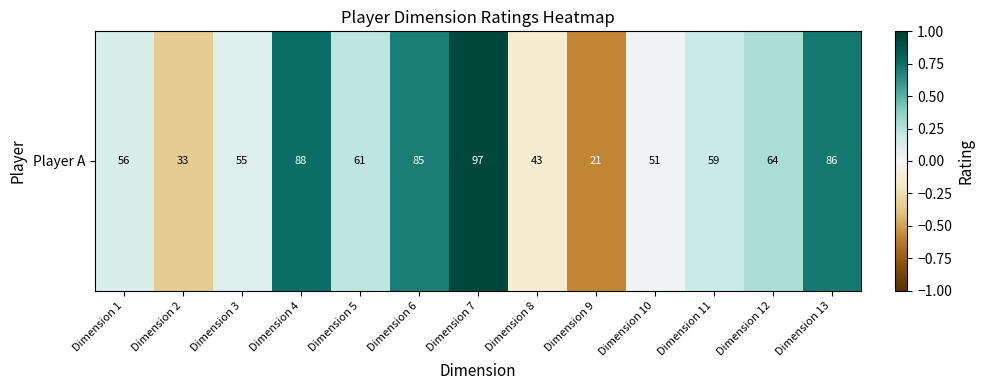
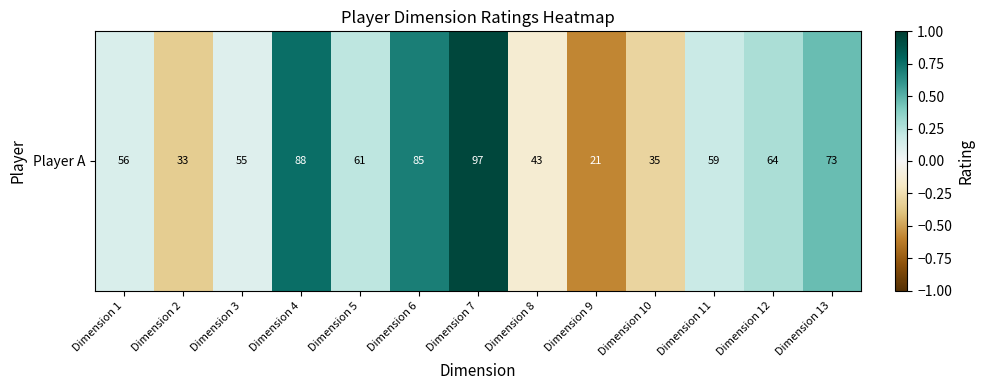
  {
    "Player A": {
      "Dimension 1": 56,
      "Dimension 2": 33,
      "Dimension 3": 55,
      "Dimension 4": 88,
      "Dimension 5": 61,
      "Dimension 6": 85,
      "Dimension 7": 97,
      "Dimension 8": 43,
      "Dimension 9": 21,
-     "Dimension 10": 51,
+     "Dimension 10": 35,
      "Dimension 11": 59,
      "Dimension 12": 64,
-     "Dimension 13": 86
+     "Dimension 13": 73
    }
  }
